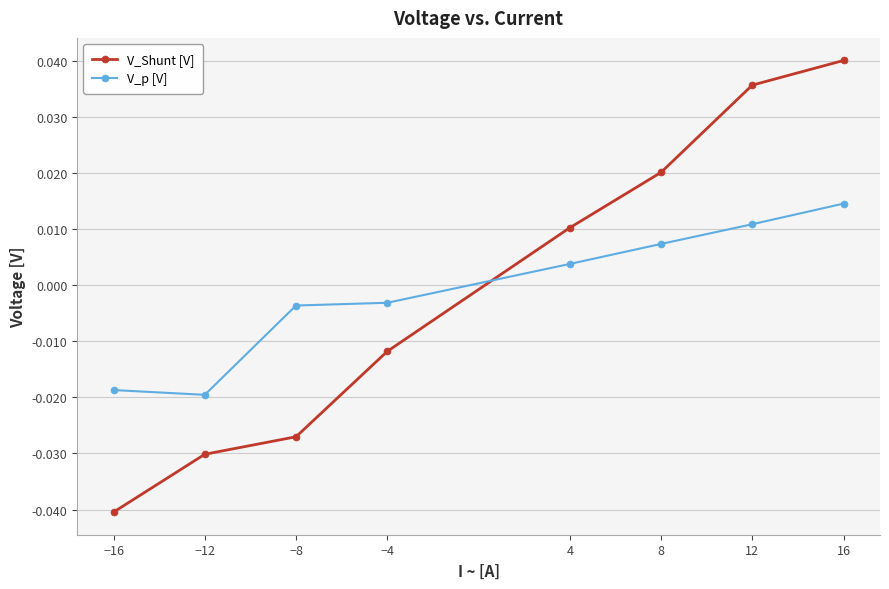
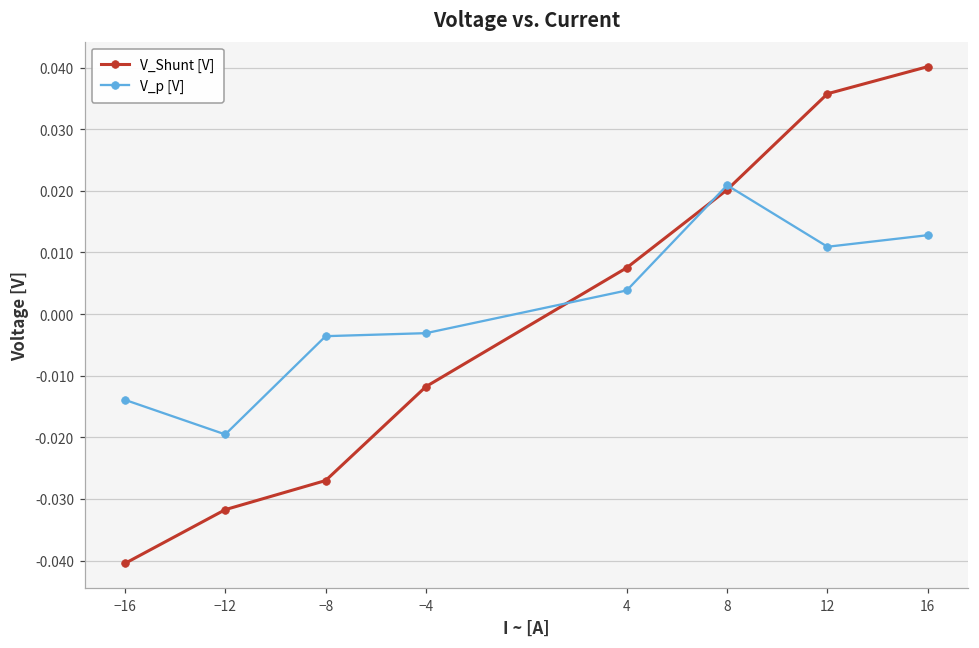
  {
    "V_Shunt [V]": {
      "−16": -0.040,
-     "−12": -0.030,
+     "−12": -0.032,
      "−8": -0.027,
      "−4": -0.012,
-     "4": 0.010,
+     "4": 0.008,
      "8": 0.020,
      "12": 0.036,
      "16": 0.040
    },
    "V_p [V]": {
-     "−16": -0.019,
+     "−16": -0.014,
      "−12": -0.020,
      "−8": -0.004,
      "−4": -0.003,
      "4": 0.004,
-     "8": 0.007,
+     "8": 0.021,
      "12": 0.011,
-     "16": 0.015
+     "16": 0.013
    }
  }
